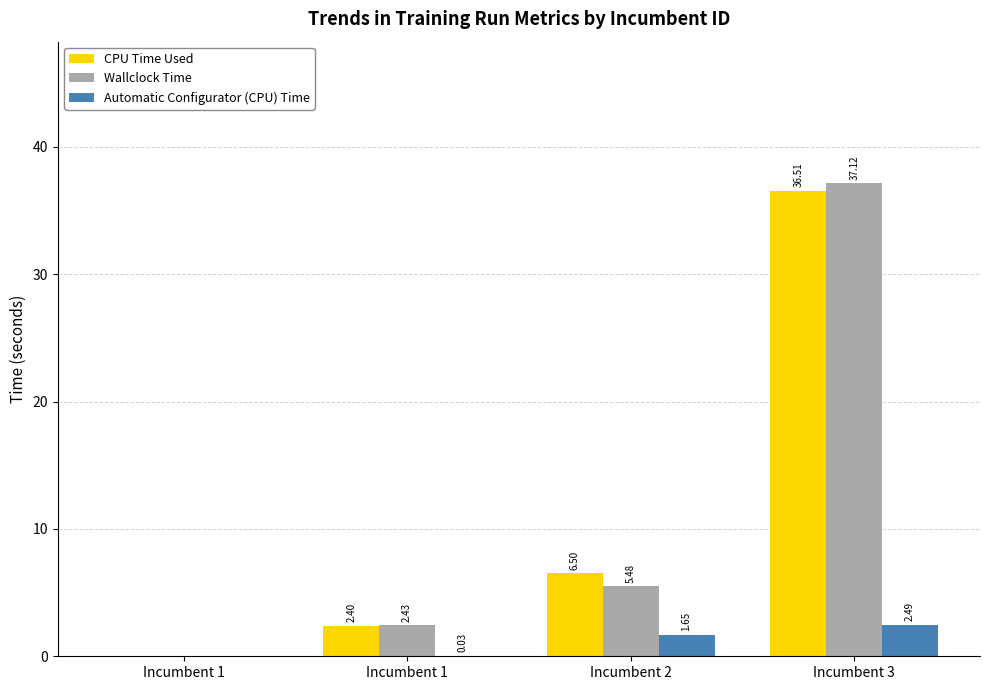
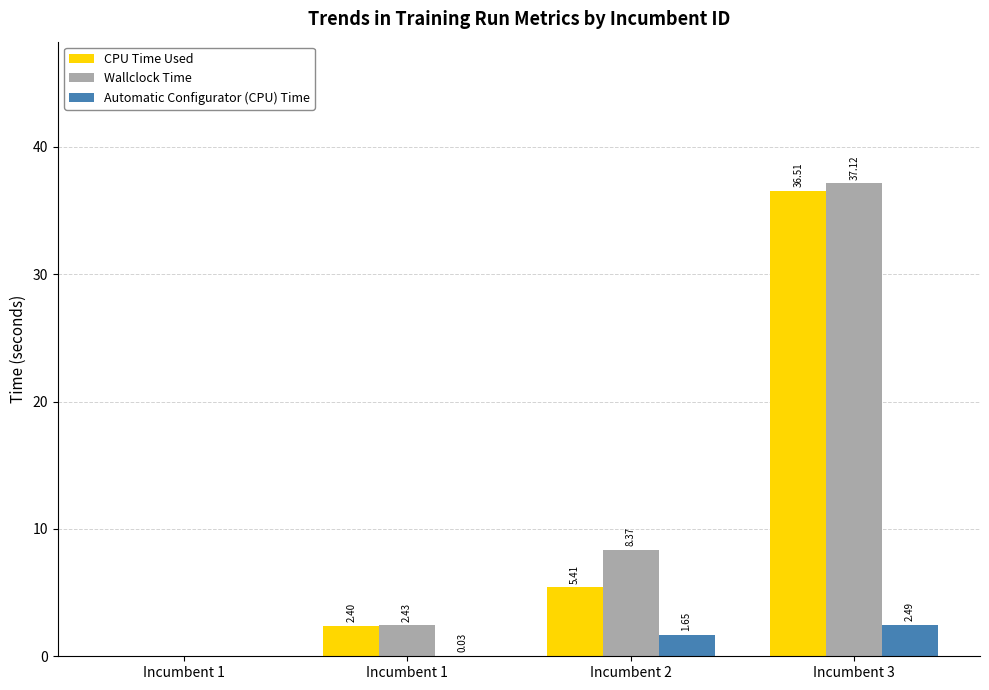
  {
    "CPU Time Used": {
-     "Incumbent 2": 6.50,
+     "Incumbent 2": 5.41,
      "Incumbent 3": 36.51
    },
    "Wallclock Time": {
-     "Incumbent 2": 5.48,
+     "Incumbent 2": 8.37,
      "Incumbent 3": 37.12
    },
    "Automatic Configurator (CPU) Time": {
      "Incumbent 2": 1.65,
      "Incumbent 3": 2.49
    }
  }
